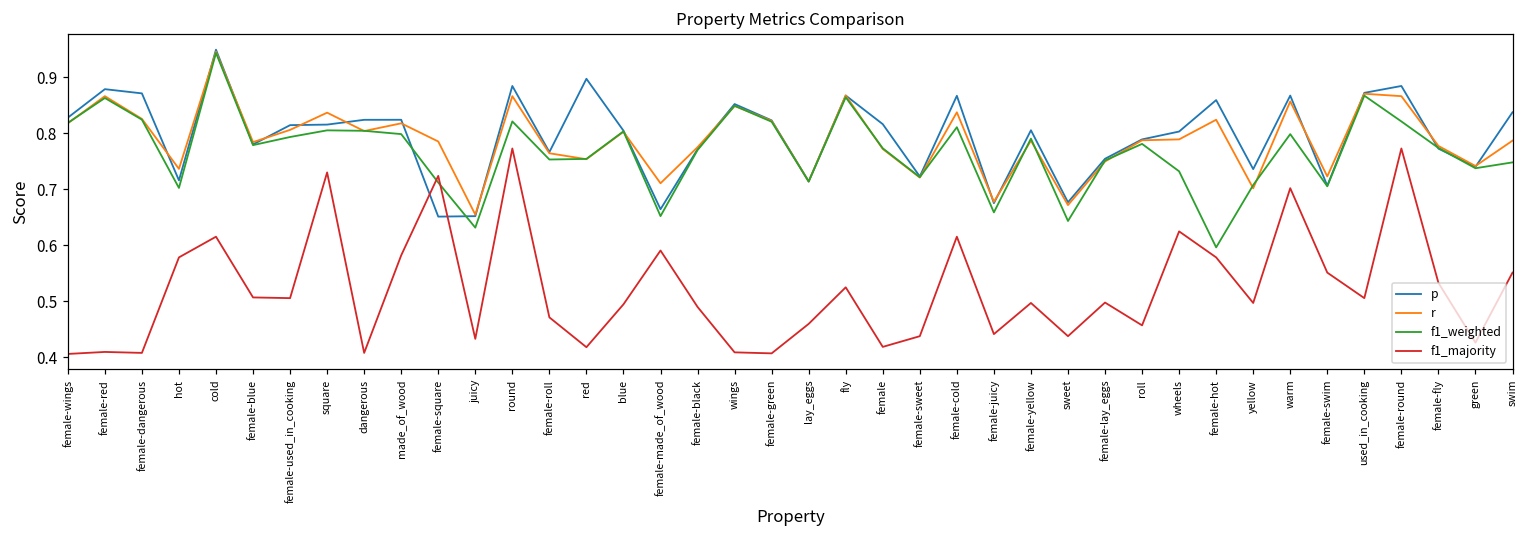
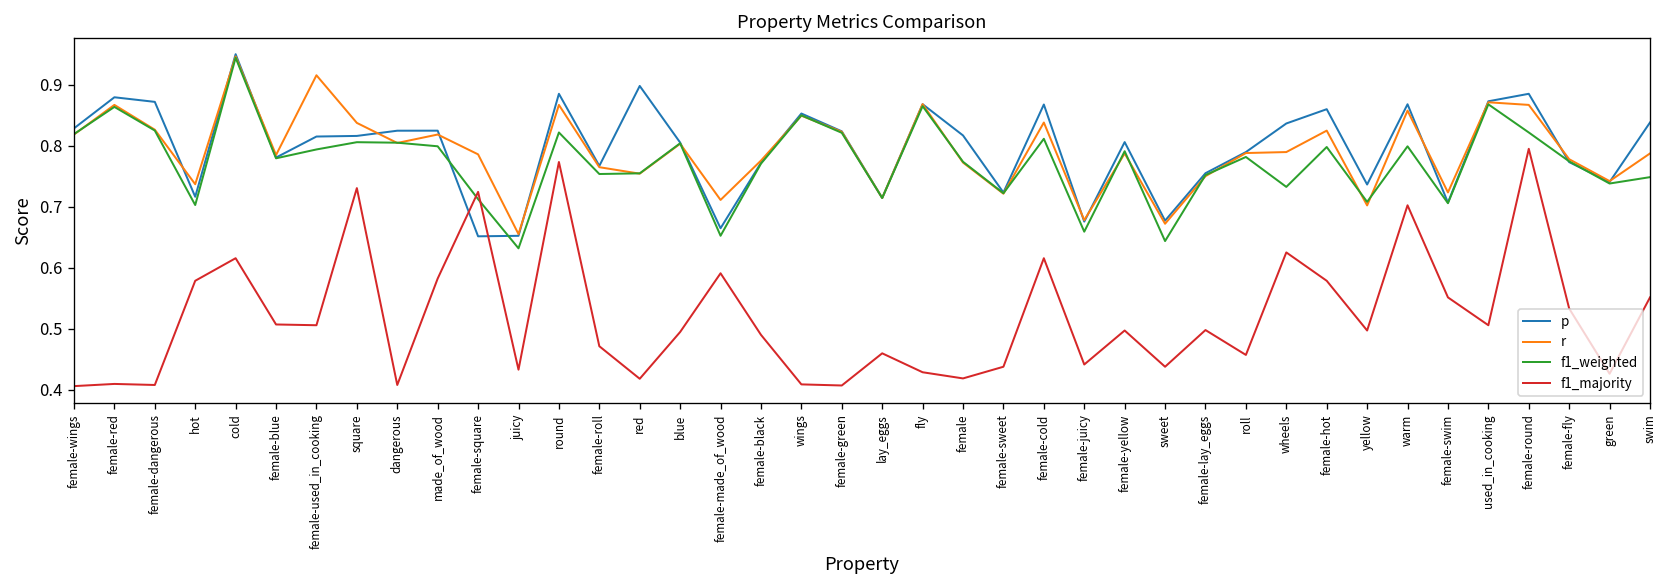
  {
    "p": {
      "female-wings": 0.83,
      "female-red": 0.88,
      "female-dangerous": 0.87,
      "hot": 0.72,
      "female-used_in_cooking": 0.81,
      "square": 0.82,
      "dangerous": 0.82,
      "made_of_wood": 0.82,
      "female-square": 0.65,
      "round": 0.88,
      "red": 0.90,
      "female-made_of_wood": 0.66,
      "female": 0.82,
      "female-cold": 0.87,
      "female-yellow": 0.81,
      "sweet": 0.68,
-     "wheels": 0.80,
+     "wheels": 0.84,
      "female-hot": 0.86,
      "yellow": 0.74,
      "warm": 0.87,
      "female-round": 0.88,
      "swim": 0.84
    },
    "r": {
      "hot": 0.74,
-     "female-used_in_cooking": 0.81,
+     "female-used_in_cooking": 0.92,
      "square": 0.84,
      "made_of_wood": 0.82,
      "female-square": 0.79,
      "round": 0.87,
      "female-made_of_wood": 0.71,
      "female-cold": 0.84,
      "sweet": 0.67,
      "wheels": 0.79,
      "female-hot": 0.82,
      "yellow": 0.70,
      "warm": 0.86,
      "female-swim": 0.72,
      "female-round": 0.87,
      "swim": 0.79
    },
    "f1_weighted": {
      "hot": 0.70,
      "female-used_in_cooking": 0.79,
      "square": 0.81,
      "made_of_wood": 0.80,
      "female-square": 0.71,
      "juicy": 0.63,
      "round": 0.82,
      "female-roll": 0.75,
      "female-made_of_wood": 0.65,
      "female-cold": 0.81,
      "female-juicy": 0.66,
      "sweet": 0.64,
      "roll": 0.78,
      "wheels": 0.73,
-     "female-hot": 0.60,
+     "female-hot": 0.80,
      "yellow": 0.71,
      "warm": 0.80,
      "female-round": 0.82,
      "swim": 0.75
    },
    "f1_majority": {
      "female-wings": 0.41,
      "female-red": 0.41,
      "female-dangerous": 0.41,
      "hot": 0.58,
      "cold": 0.62,
      "female-blue": 0.51,
      "female-used_in_cooking": 0.51,
      "square": 0.73,
      "dangerous": 0.41,
      "made_of_wood": 0.58,
      "female-square": 0.72,
      "juicy": 0.43,
      "round": 0.77,
      "female-roll": 0.47,
      "red": 0.42,
      "blue": 0.49,
      "female-made_of_wood": 0.59,
      "female-black": 0.49,
      "wings": 0.41,
      "female-green": 0.41,
      "lay_eggs": 0.46,
-     "fly": 0.53,
+     "fly": 0.43,
      "female": 0.42,
      "female-sweet": 0.44,
      "female-cold": 0.62,
      "female-juicy": 0.44,
      "female-yellow": 0.50,
      "sweet": 0.44,
      "female-lay_eggs": 0.50,
      "roll": 0.46,
      "wheels": 0.63,
      "female-hot": 0.58,
      "yellow": 0.50,
      "warm": 0.70,
      "female-swim": 0.55,
      "used_in_cooking": 0.51,
-     "female-round": 0.77,
+     "female-round": 0.79,
      "female-fly": 0.53,
      "swim": 0.55
    }
  }
